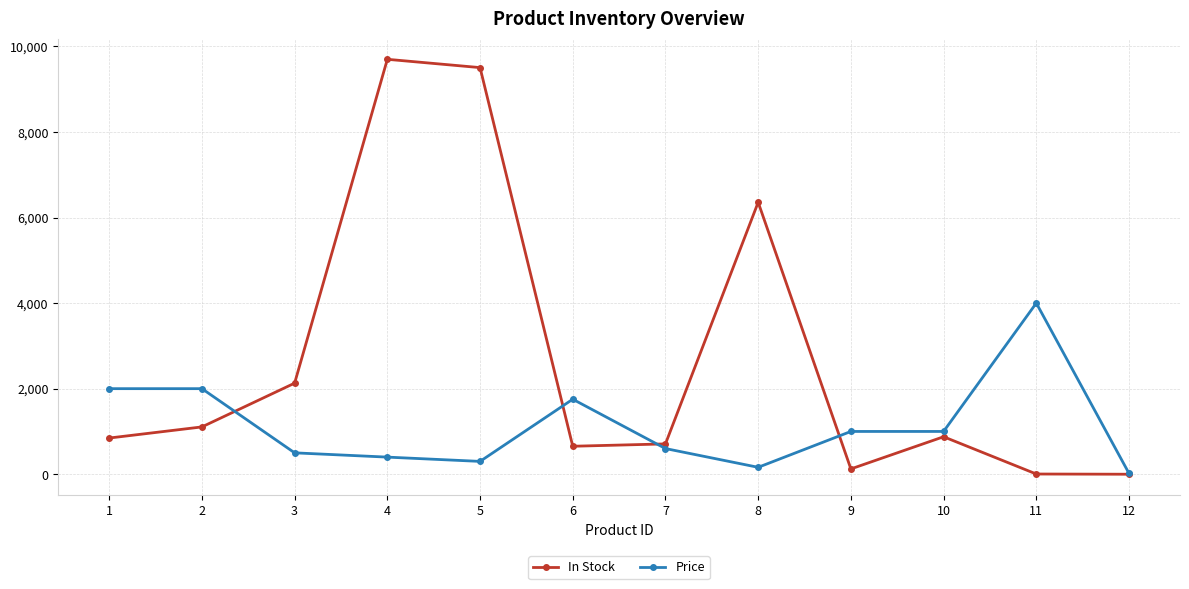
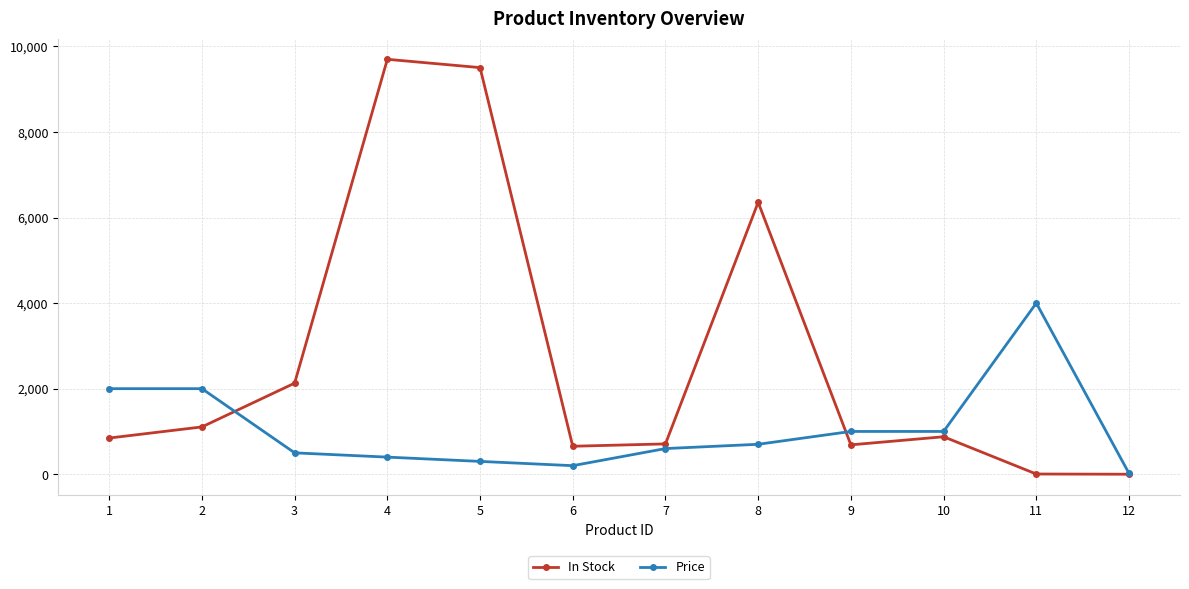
  {
    "In Stock": {
      "1": "800",
      "2": "1,100",
      "3": "2,100",
      "4": "9,700",
      "5": "9,500",
      "6": "700",
      "7": "700",
      "8": "6,400",
-     "9": "100",
+     "9": "700",
      "10": "900",
      "11": "0"
    },
    "Price": {
      "1": "2,000",
      "2": "2,000",
      "3": "500",
      "4": "400",
      "5": "300",
-     "6": "1,800",
+     "6": "200",
      "7": "600",
-     "8": "200",
+     "8": "700",
      "9": "1,000",
      "10": "1,000",
      "11": "4,000"
    }
  }
